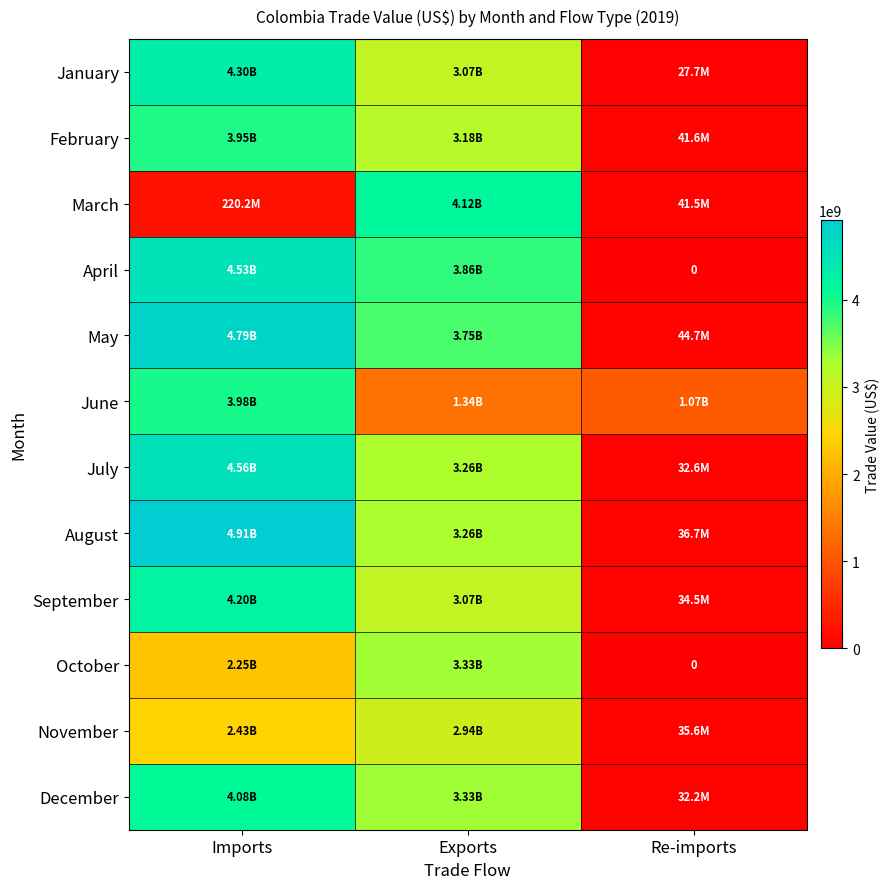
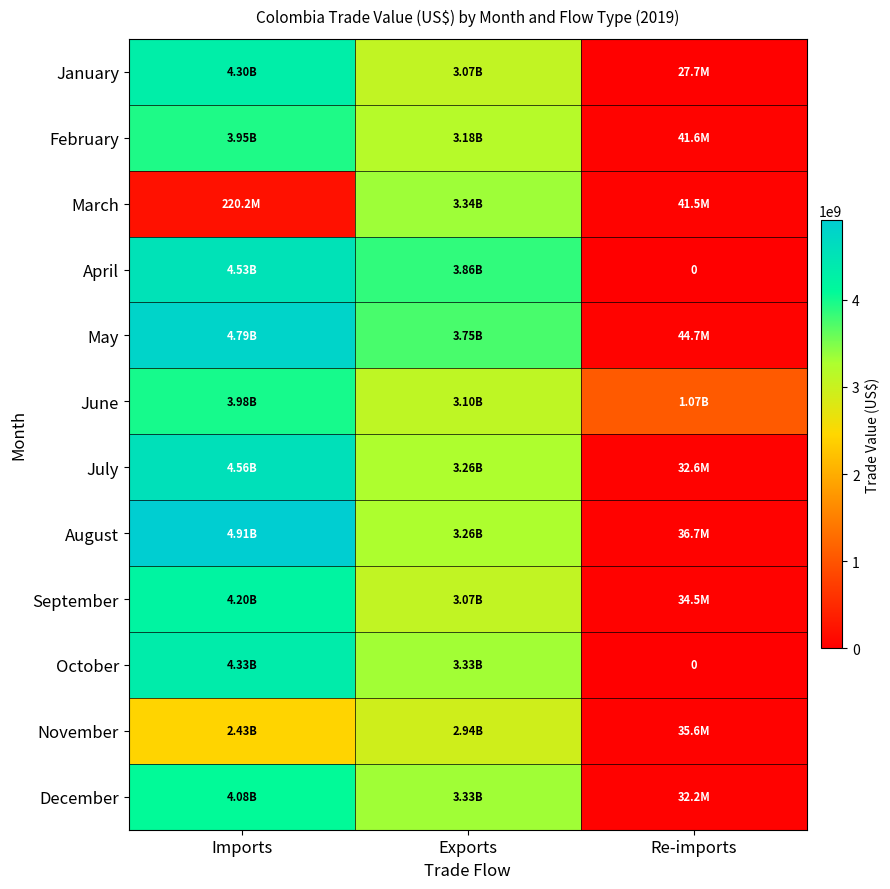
  {
    "January": {
      "Imports": "4.30B",
      "Exports": "3.07B",
      "Re-imports": "27.7M"
    },
    "February": {
      "Imports": "3.95B",
      "Exports": "3.18B",
      "Re-imports": "41.6M"
    },
    "March": {
      "Imports": "220.2M",
-     "Exports": "4.12B",
+     "Exports": "3.34B",
      "Re-imports": "41.5M"
    },
    "April": {
      "Imports": "4.53B",
      "Exports": "3.86B",
      "Re-imports": "0"
    },
    "May": {
      "Imports": "4.79B",
      "Exports": "3.75B",
      "Re-imports": "44.7M"
    },
    "June": {
      "Imports": "3.98B",
-     "Exports": "1.34B",
+     "Exports": "3.10B",
      "Re-imports": "1.07B"
    },
    "July": {
      "Imports": "4.56B",
      "Exports": "3.26B",
      "Re-imports": "32.6M"
    },
    "August": {
      "Imports": "4.91B",
      "Exports": "3.26B",
      "Re-imports": "36.7M"
    },
    "September": {
      "Imports": "4.20B",
      "Exports": "3.07B",
      "Re-imports": "34.5M"
    },
    "October": {
-     "Imports": "2.25B",
+     "Imports": "4.33B",
      "Exports": "3.33B",
      "Re-imports": "0"
    },
    "November": {
      "Imports": "2.43B",
      "Exports": "2.94B",
      "Re-imports": "35.6M"
    },
    "December": {
      "Imports": "4.08B",
      "Exports": "3.33B",
      "Re-imports": "32.2M"
    }
  }
